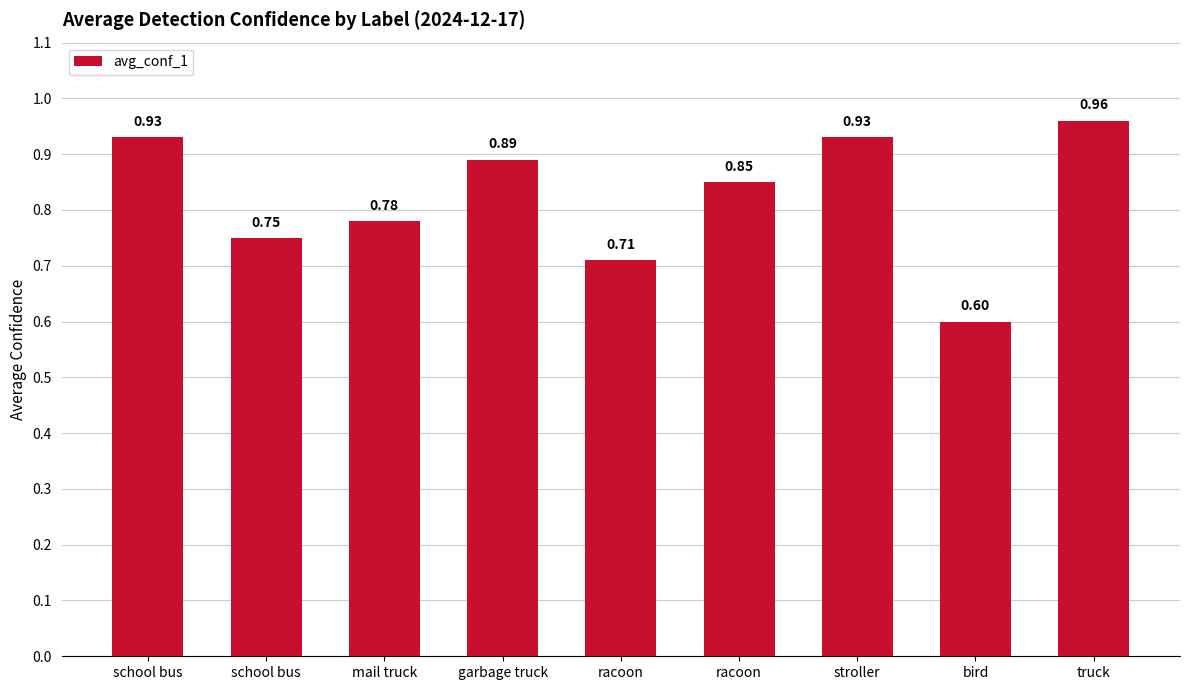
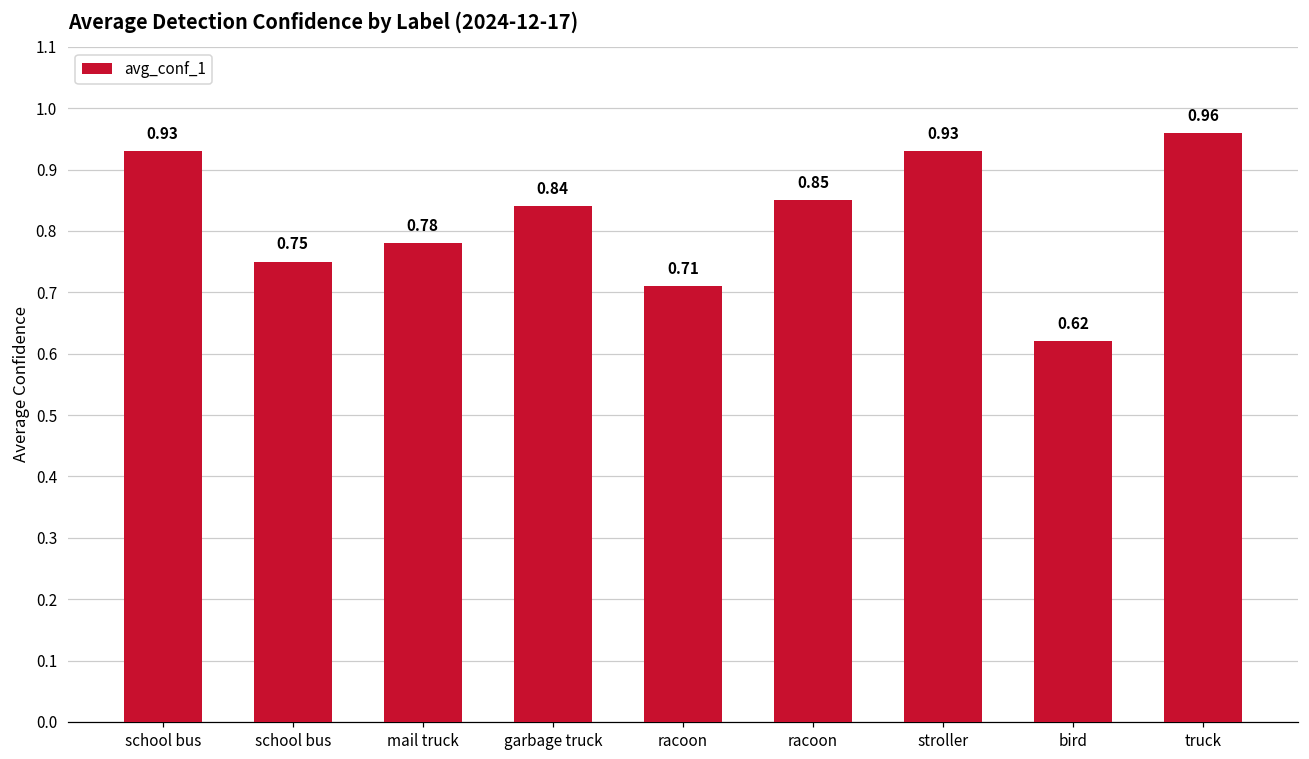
  {
    "mail truck": 0.78,
-   "garbage truck": 0.89,
+   "garbage truck": 0.84,
    "stroller": 0.93,
-   "bird": 0.60,
+   "bird": 0.62,
    "truck": 0.96
  }
